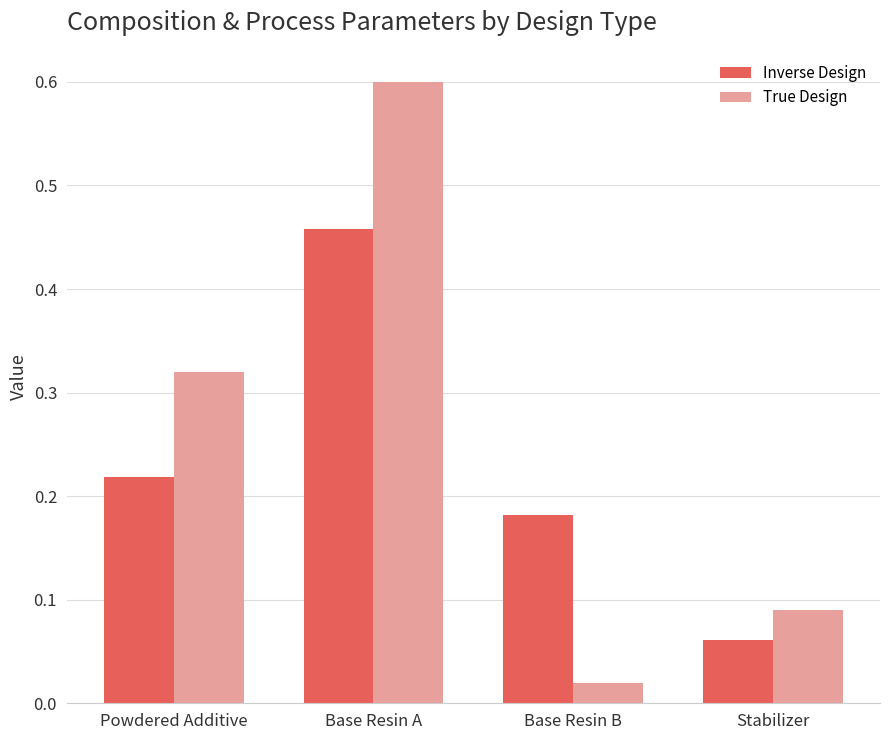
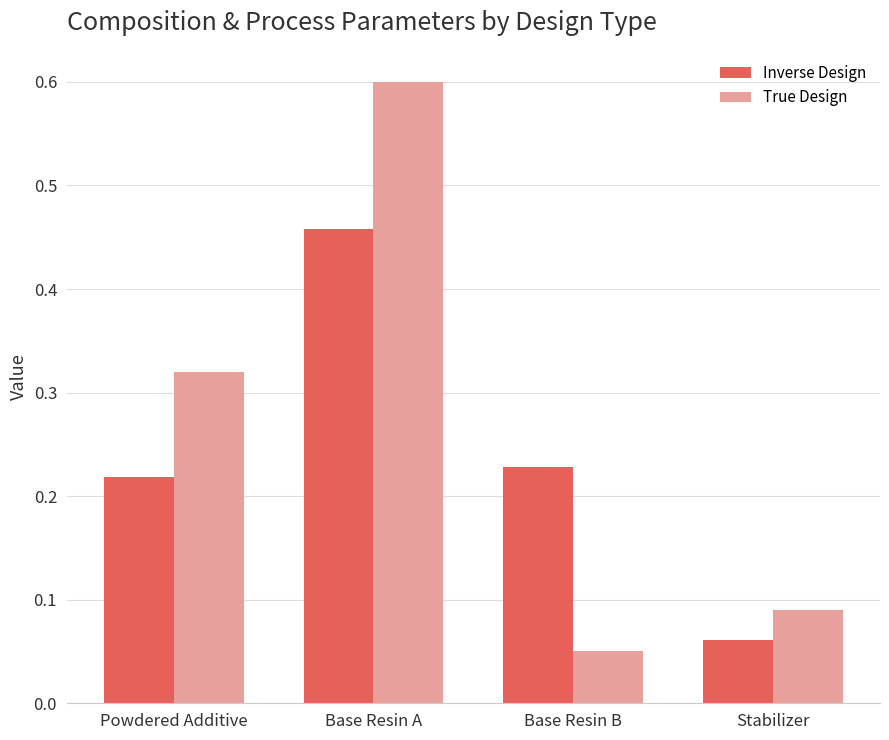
  {
    "Inverse Design": {
      "Powdered Additive": 0.218,
      "Base Resin A": 0.458,
-     "Base Resin B": 0.182,
+     "Base Resin B": 0.228,
      "Stabilizer": 0.061
    },
    "True Design": {
      "Powdered Additive": 0.32,
      "Base Resin A": 0.60,
-     "Base Resin B": 0.02,
+     "Base Resin B": 0.05,
      "Stabilizer": 0.09
    }
  }
